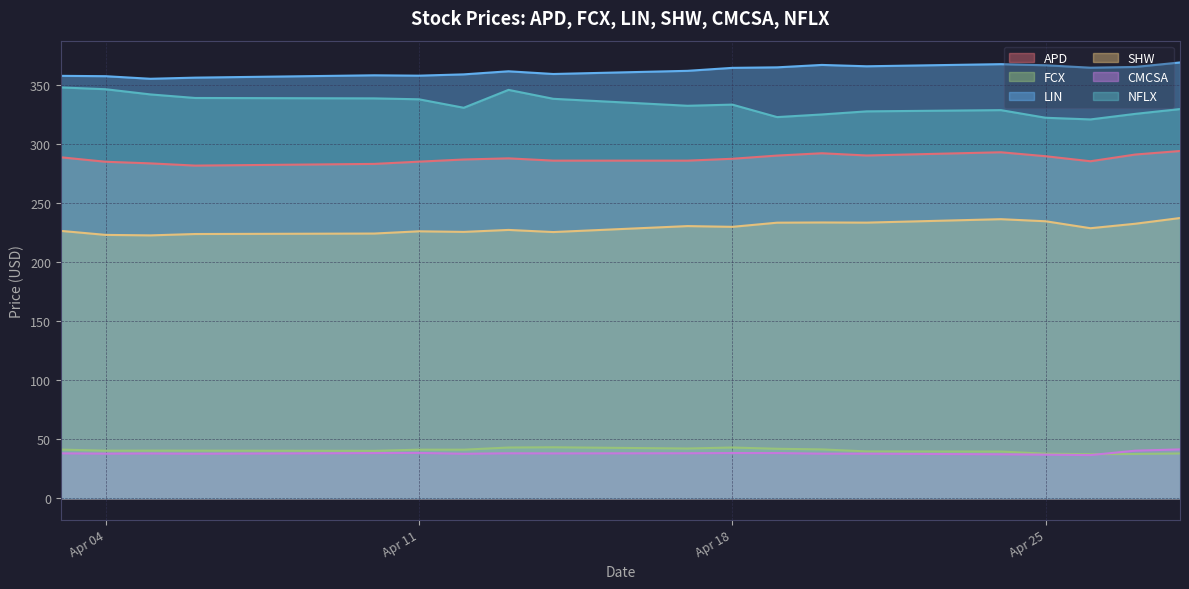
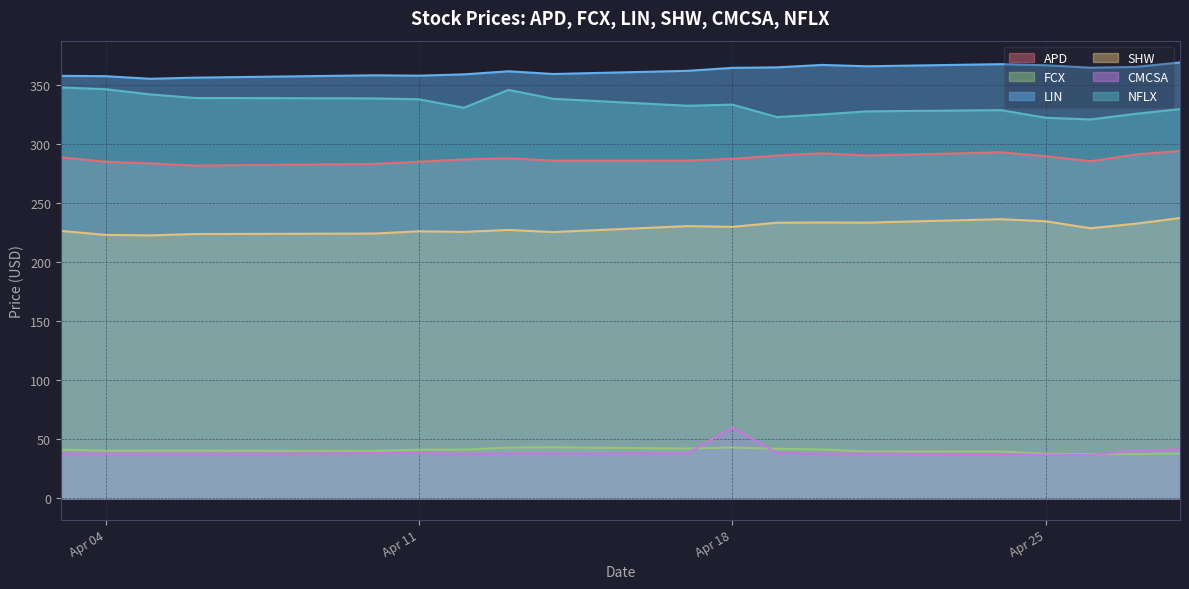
  {
    "CMCSA": {
      "Apr 04": 38,
      "Apr 11": 38,
-     "Apr 18": 38
+     "Apr 18": 60
    }
  }
